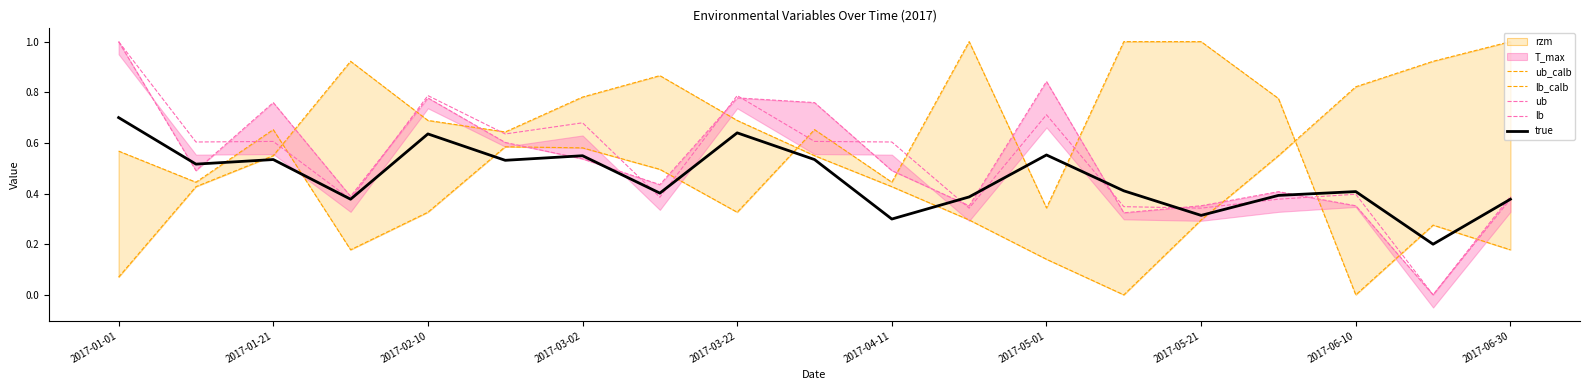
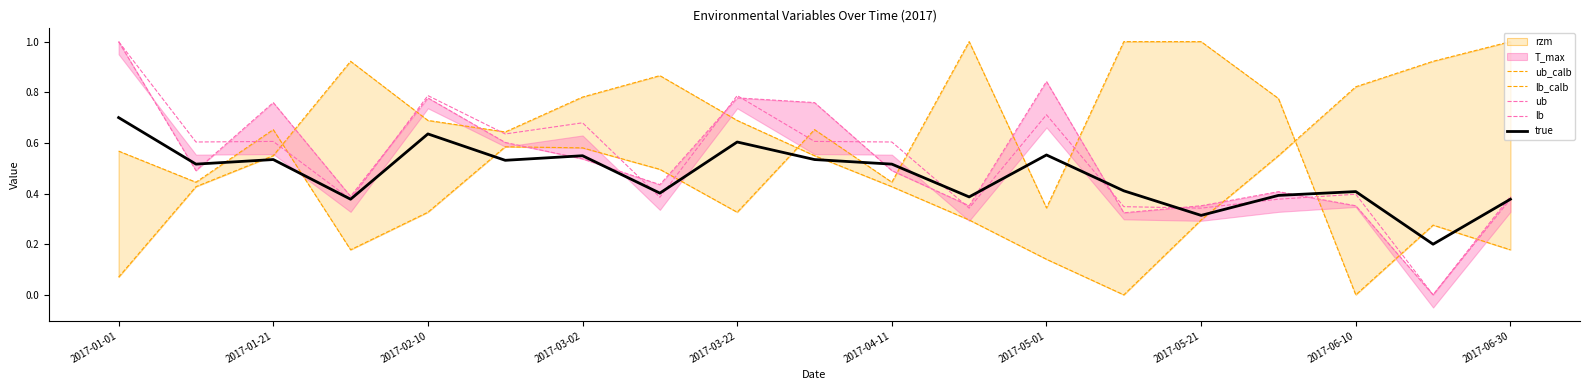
  {
    "true": {
      "2017-01-01": 0.70,
      "2017-01-21": 0.53,
      "2017-02-10": 0.64,
      "2017-03-02": 0.55,
-     "2017-03-22": 0.64,
-     "2017-04-11": 0.30,
+     "2017-03-22": 0.60,
+     "2017-04-11": 0.52,
      "2017-05-01": 0.55,
      "2017-05-21": 0.31,
      "2017-06-10": 0.41
    }
  }
